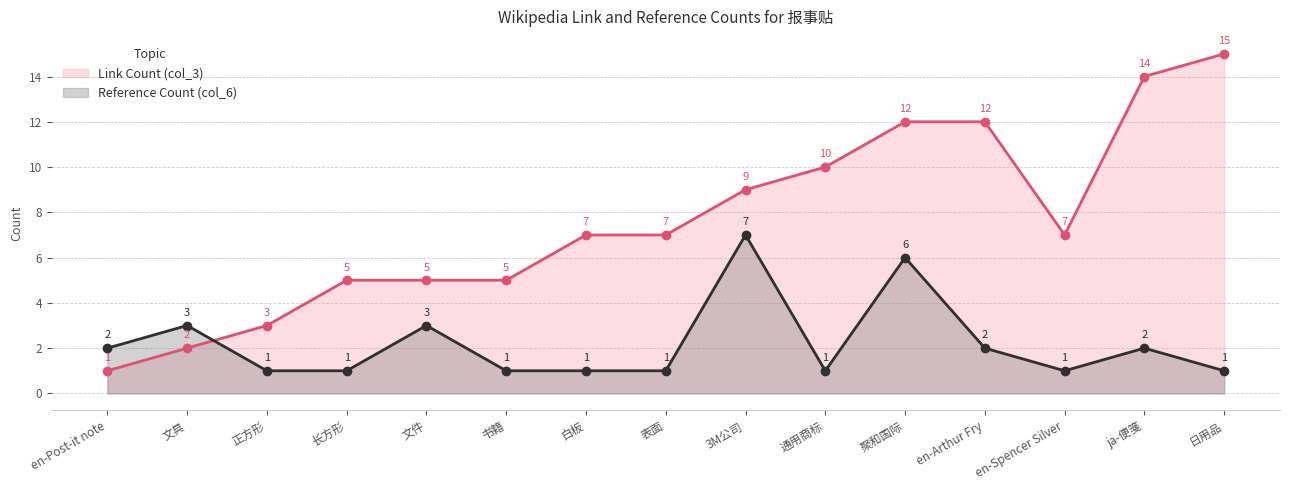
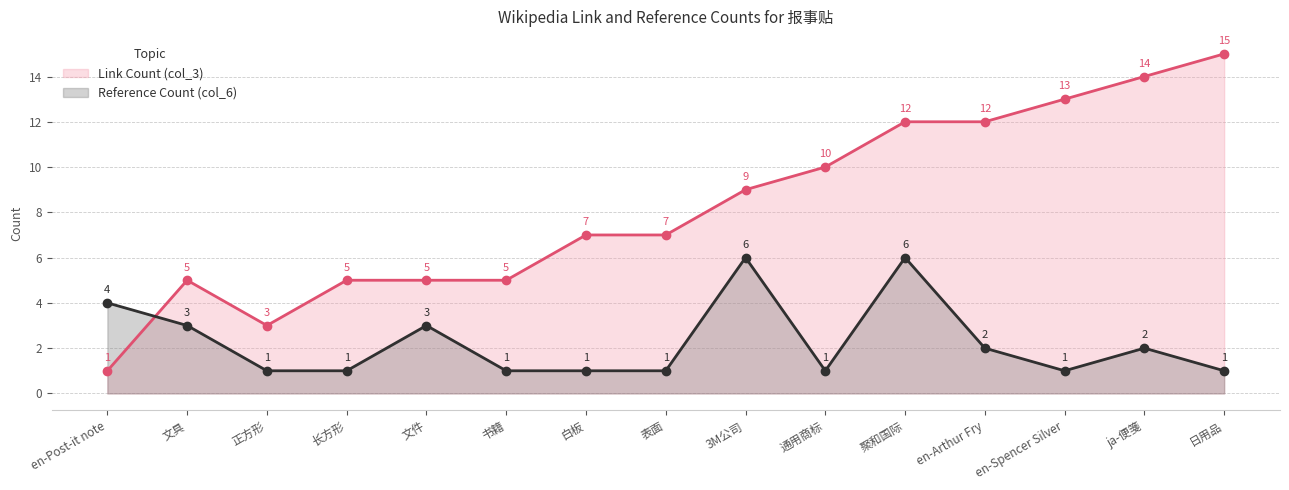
  {
    "Link Count (col_3)": {
      "en-Post-it note": 1,
-     "文具": 2,
+     "文具": 5,
      "正方形": 3,
      "长方形": 5,
      "文件": 5,
      "书籍": 5,
      "白板": 7,
      "表面": 7,
      "3M公司": 9,
      "通用商标": 10,
      "聚和国际": 12,
      "en-Arthur Fry": 12,
-     "en-Spencer Silver": 7,
+     "en-Spencer Silver": 13,
      "ja-便箋": 14,
      "日用品": 15
    },
    "Reference Count (col_6)": {
-     "en-Post-it note": 2,
+     "en-Post-it note": 4,
      "文具": 3,
      "正方形": 1,
      "长方形": 1,
      "文件": 3,
      "书籍": 1,
      "白板": 1,
      "表面": 1,
-     "3M公司": 7,
+     "3M公司": 6,
      "通用商标": 1,
      "聚和国际": 6,
      "en-Arthur Fry": 2,
      "en-Spencer Silver": 1,
      "ja-便箋": 2,
      "日用品": 1
    }
  }
